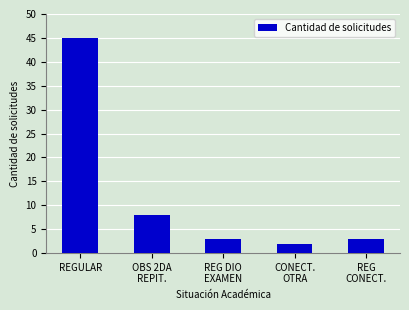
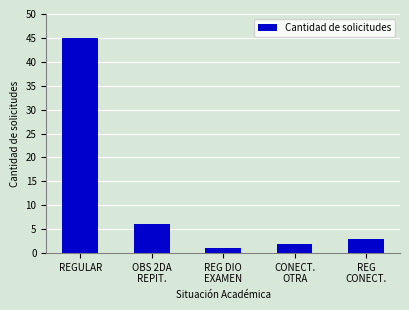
  {
    "REGULAR": 45,
-   "OBS 2DA REPIT.": 8,
-   "REG DIO EXAMEN": 3,
+   "OBS 2DA REPIT.": 6,
+   "REG DIO EXAMEN": 1,
    "CONECT. OTRA": 2,
    "REG CONECT.": 3
  }
